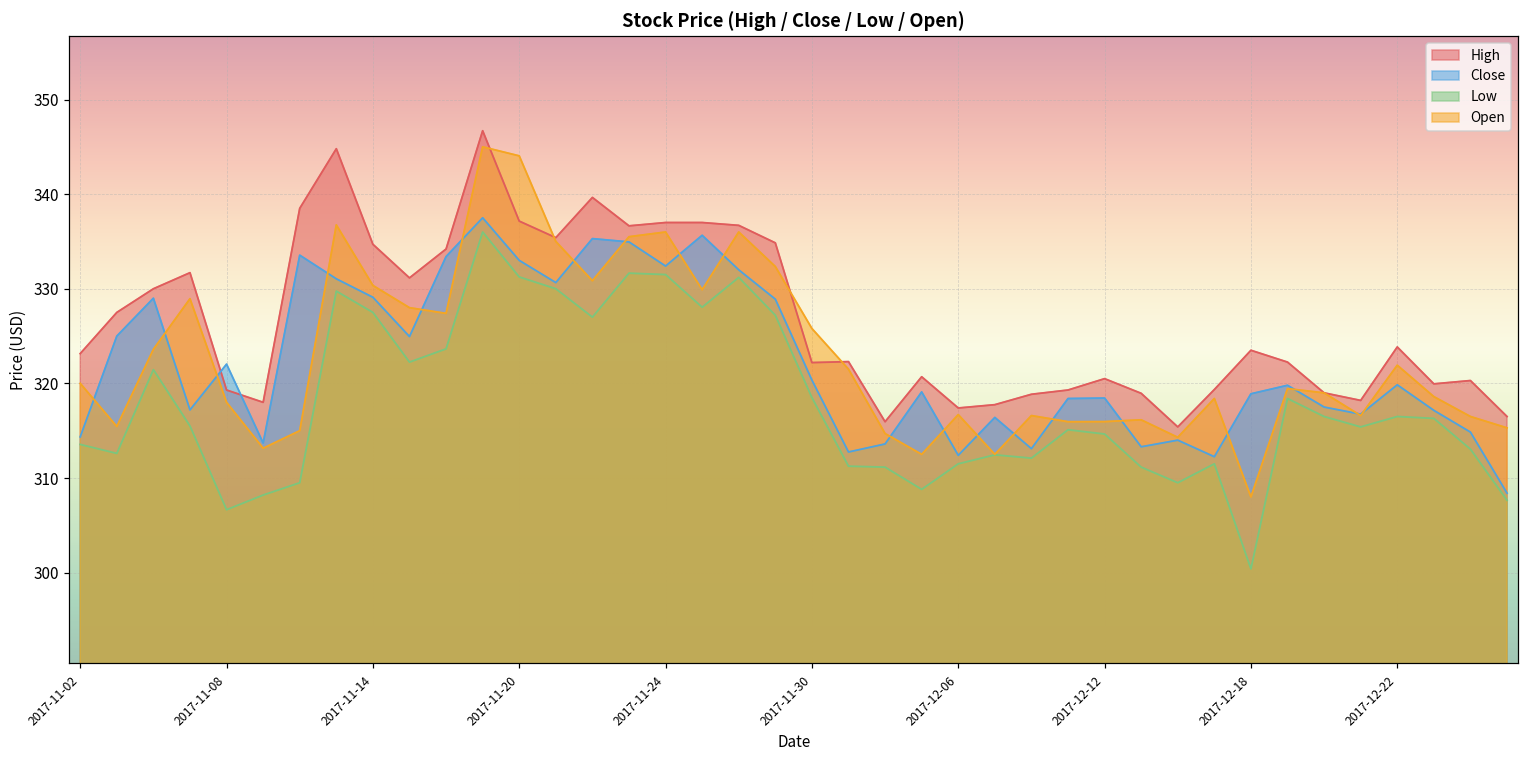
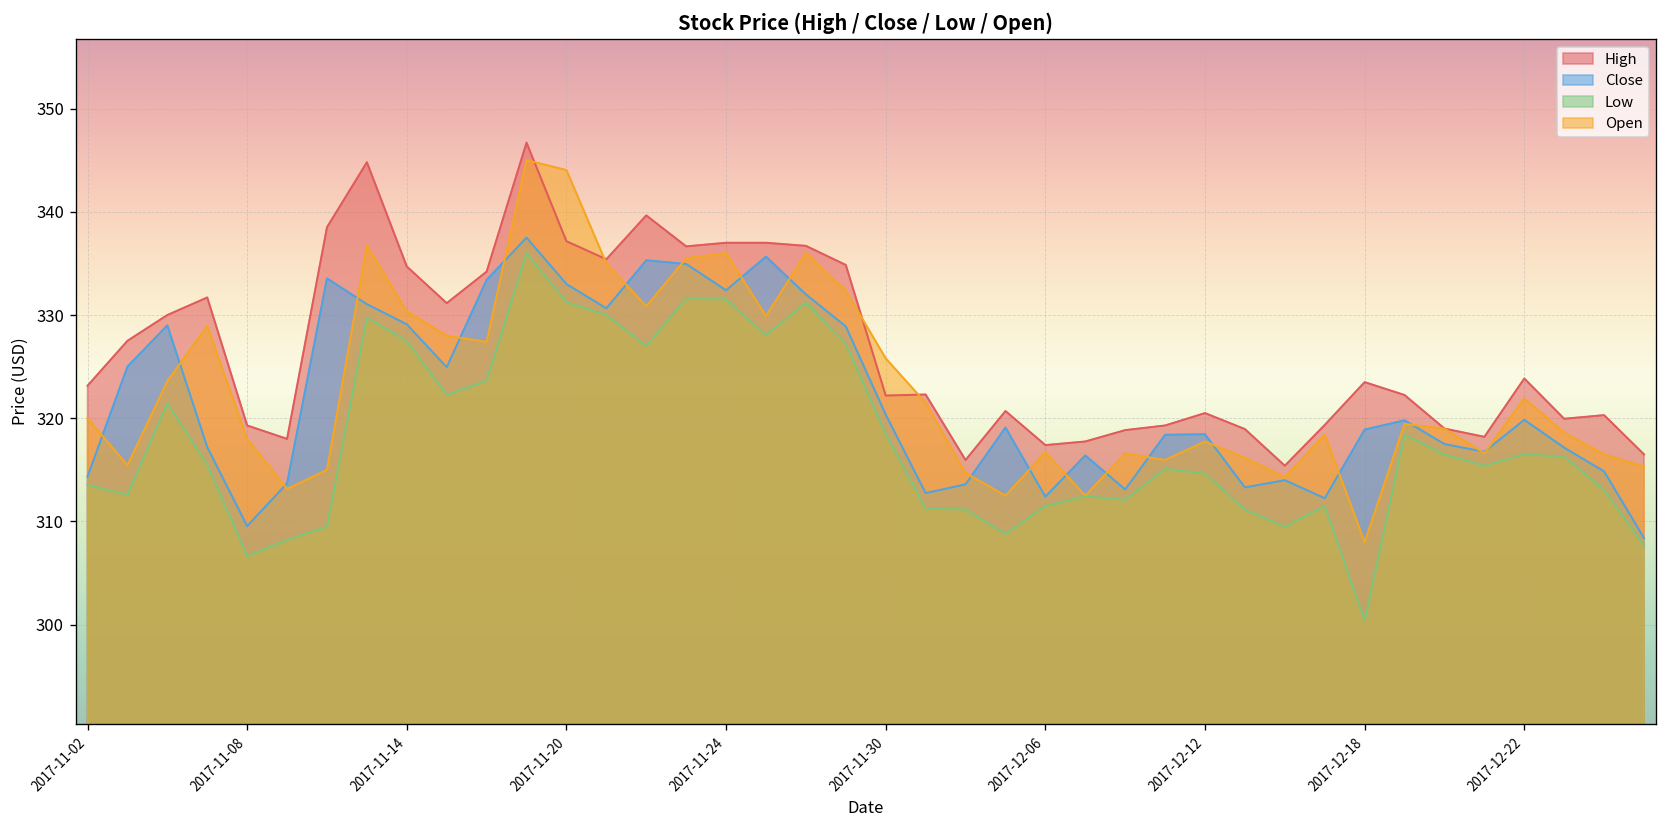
  {
    "High": {
      "2017-11-02": 323,
      "2017-11-08": 319,
      "2017-11-14": 335,
      "2017-11-20": 337,
      "2017-11-24": 337,
      "2017-11-30": 322,
      "2017-12-06": 317,
      "2017-12-12": 321,
      "2017-12-18": 324,
      "2017-12-22": 324
    },
    "Close": {
      "2017-11-02": 314,
-     "2017-11-08": 322,
+     "2017-11-08": 310,
      "2017-11-14": 329,
      "2017-11-20": 333,
      "2017-11-24": 332,
      "2017-11-30": 320,
      "2017-12-06": 312,
      "2017-12-12": 318,
      "2017-12-18": 319,
      "2017-12-22": 320
    },
    "Low": {
      "2017-11-02": 314,
      "2017-11-08": 307,
      "2017-11-14": 328,
      "2017-11-20": 331,
      "2017-11-24": 332,
      "2017-11-30": 319,
      "2017-12-06": 312,
      "2017-12-12": 315,
      "2017-12-18": 300,
      "2017-12-22": 317
    },
    "Open": {
      "2017-11-02": 320,
      "2017-11-08": 318,
      "2017-11-14": 330,
      "2017-11-20": 344,
      "2017-11-24": 336,
      "2017-11-30": 326,
      "2017-12-06": 317,
-     "2017-12-12": 316,
+     "2017-12-12": 318,
      "2017-12-18": 308,
      "2017-12-22": 322
    }
  }
